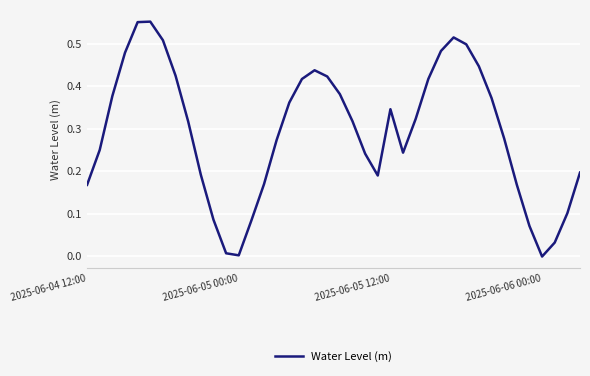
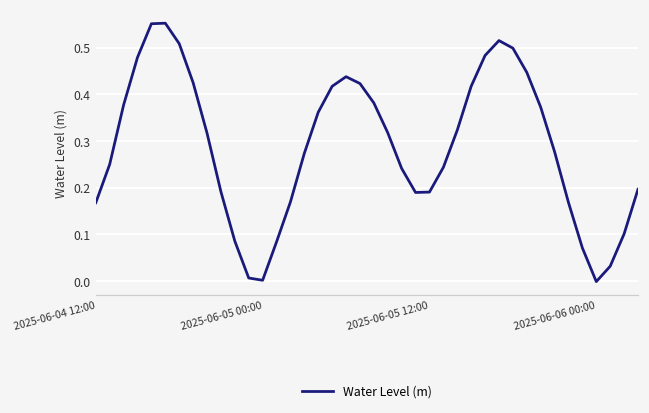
  {
    "2025-06-04 12:00": 0.17,
    "2025-06-05 00:00": 0.00,
-   "2025-06-05 12:00": 0.35,
+   "2025-06-05 12:00": 0.19,
    "2025-06-06 00:00": 0.00
  }
